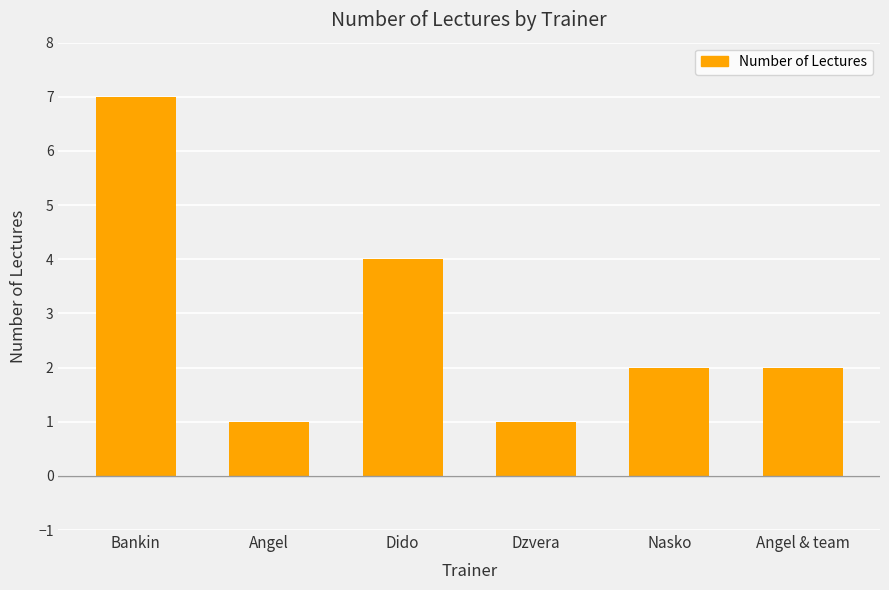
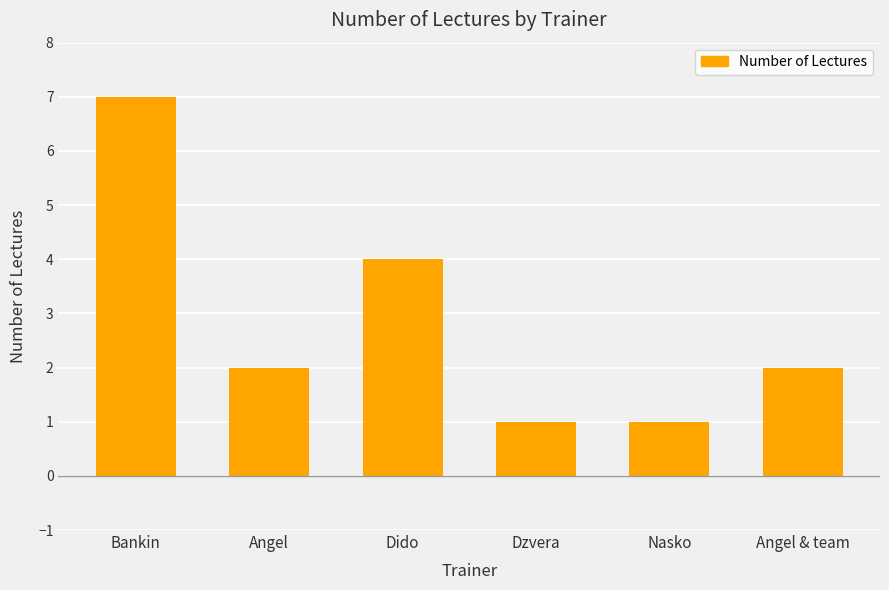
  {
    "Bankin": 7,
-   "Angel": 1,
+   "Angel": 2,
    "Dido": 4,
    "Dzvera": 1,
-   "Nasko": 2,
+   "Nasko": 1,
    "Angel & team": 2
  }
